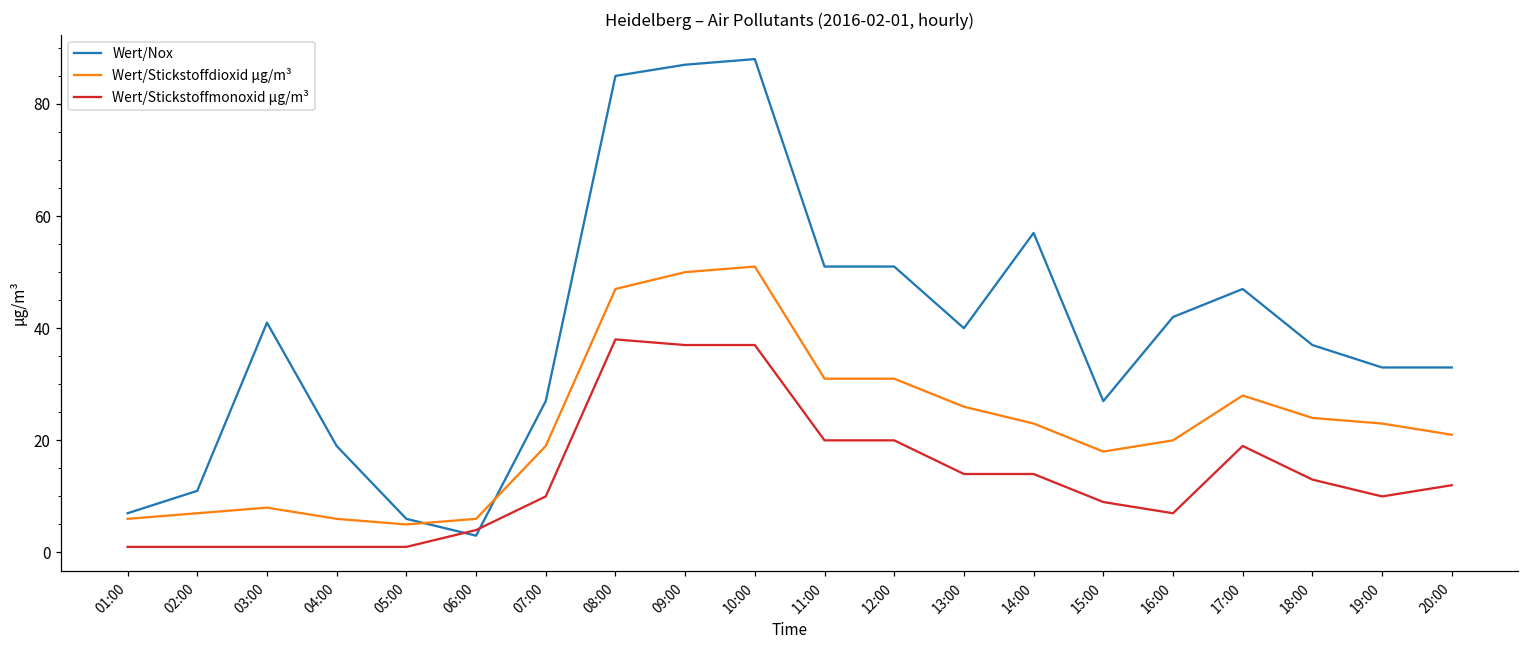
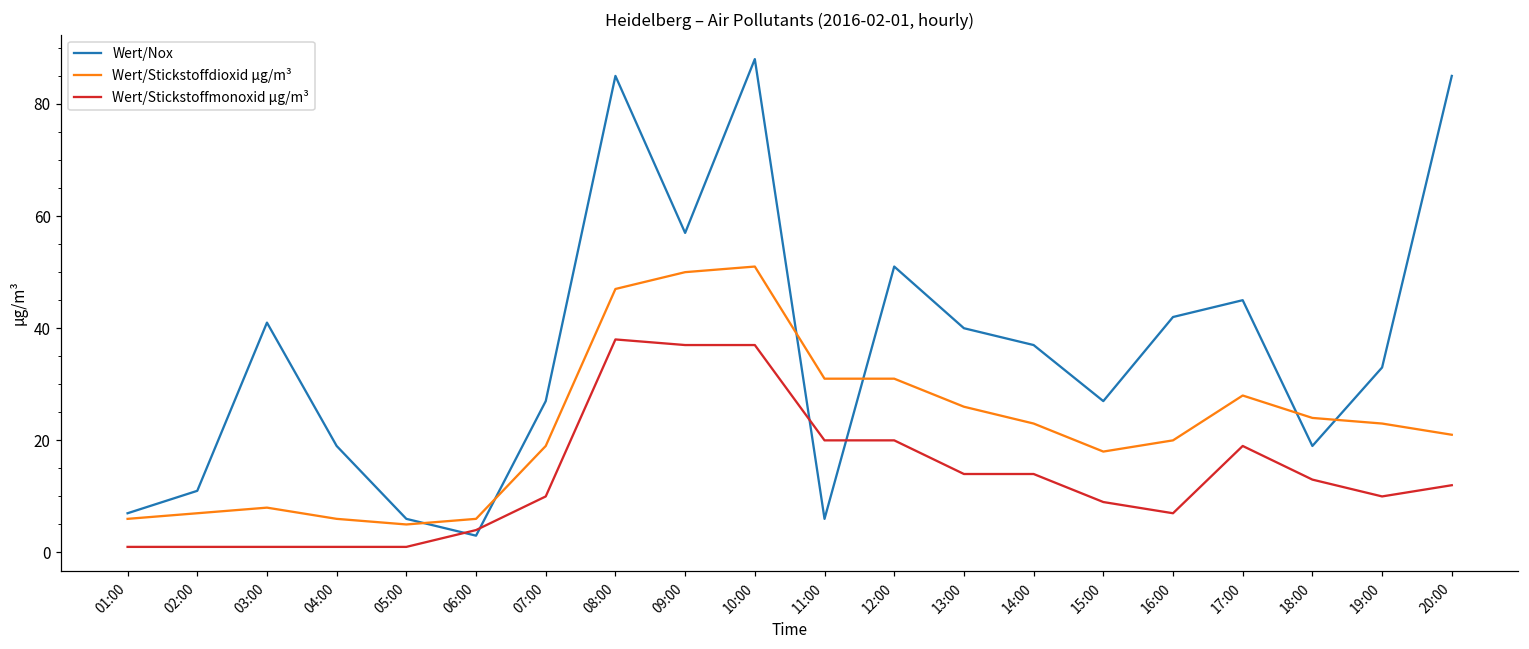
  {
    "Wert/Nox": {
      "01:00": 7,
      "02:00": 11,
      "03:00": 41,
      "04:00": 19,
      "05:00": 6,
      "06:00": 3,
      "07:00": 27,
      "08:00": 85,
-     "09:00": 87,
+     "09:00": 57,
      "10:00": 88,
-     "11:00": 51,
+     "11:00": 6,
      "12:00": 51,
      "13:00": 40,
-     "14:00": 57,
+     "14:00": 37,
      "15:00": 27,
      "16:00": 42,
-     "17:00": 47,
-     "18:00": 37,
+     "17:00": 45,
+     "18:00": 19,
      "19:00": 33,
-     "20:00": 33
+     "20:00": 85
    },
    "Wert/Stickstoffdioxid µg/m³": {
      "01:00": 6,
      "02:00": 7,
      "03:00": 8,
      "04:00": 6,
      "05:00": 5,
      "06:00": 6,
      "07:00": 19,
      "08:00": 47,
      "09:00": 50,
      "10:00": 51,
      "11:00": 31,
      "12:00": 31,
      "13:00": 26,
      "14:00": 23,
      "15:00": 18,
      "16:00": 20,
      "17:00": 28,
      "18:00": 24,
      "19:00": 23,
      "20:00": 21
    },
    "Wert/Stickstoffmonoxid µg/m³": {
      "01:00": 1,
      "02:00": 1,
      "03:00": 1,
      "04:00": 1,
      "05:00": 1,
      "06:00": 4,
      "07:00": 10,
      "08:00": 38,
      "09:00": 37,
      "10:00": 37,
      "11:00": 20,
      "12:00": 20,
      "13:00": 14,
      "14:00": 14,
      "15:00": 9,
      "16:00": 7,
      "17:00": 19,
      "18:00": 13,
      "19:00": 10,
      "20:00": 12
    }
  }
